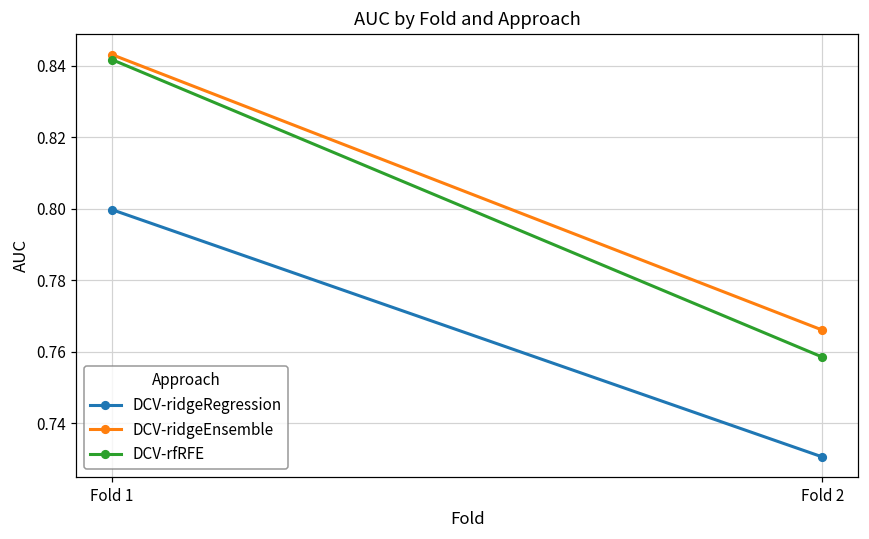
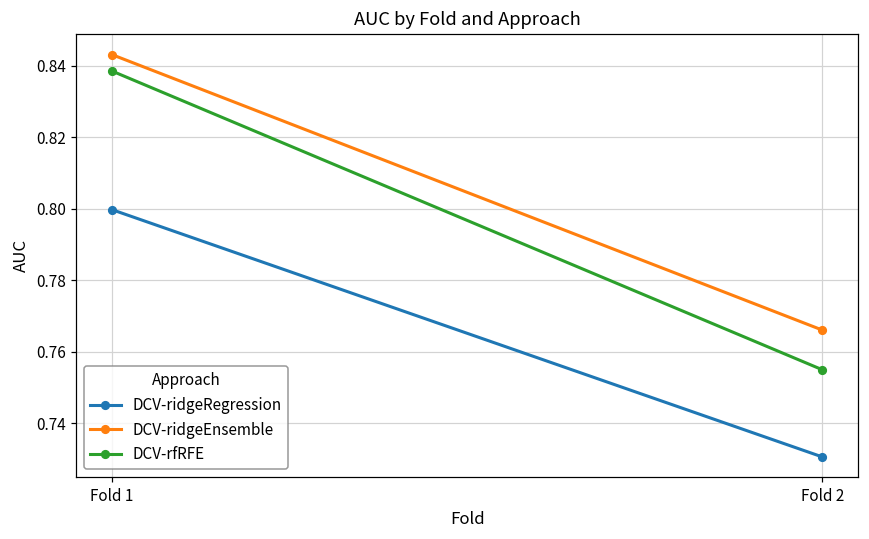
  {
    "DCV-ridgeRegression": {
      "Fold 1": 0.800,
      "Fold 2": 0.730
    },
    "DCV-ridgeEnsemble": {
      "Fold 1": 0.843,
      "Fold 2": 0.766
    },
    "DCV-rfRFE": {
-     "Fold 1": 0.842,
-     "Fold 2": 0.758
+     "Fold 1": 0.839,
+     "Fold 2": 0.755
    }
  }
